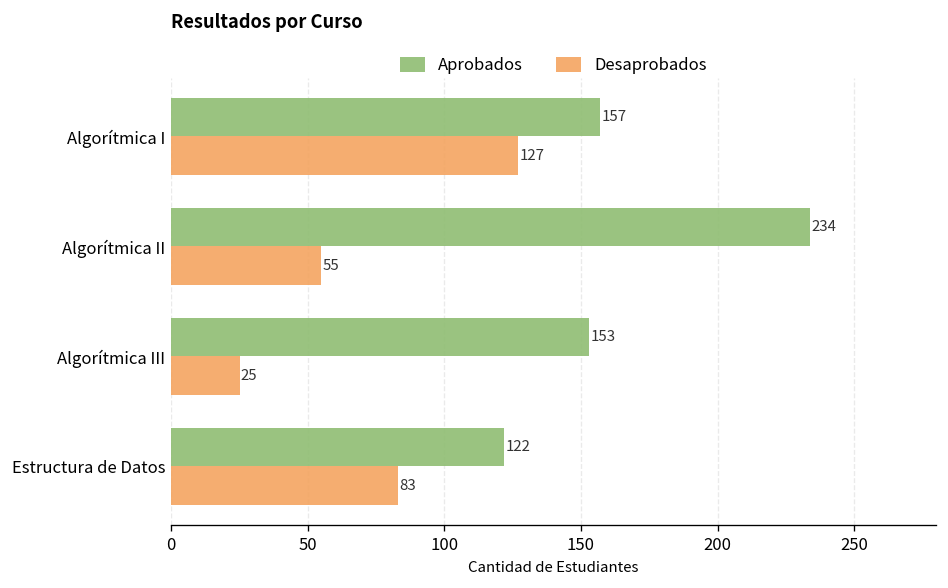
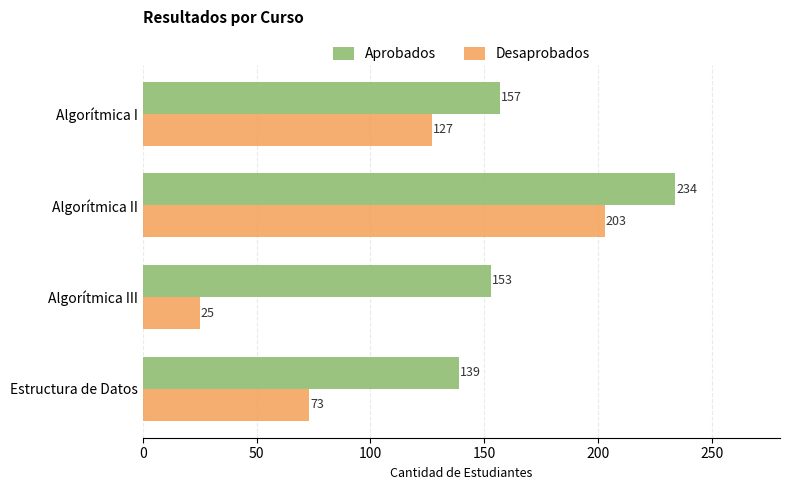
  {
    "Aprobados": {
      "Algorítmica I": 157,
      "Algorítmica II": 234,
      "Algorítmica III": 153,
-     "Estructura de Datos": 122
+     "Estructura de Datos": 139
    },
    "Desaprobados": {
      "Algorítmica I": 127,
-     "Algorítmica II": 55,
+     "Algorítmica II": 203,
      "Algorítmica III": 25,
-     "Estructura de Datos": 83
+     "Estructura de Datos": 73
    }
  }
